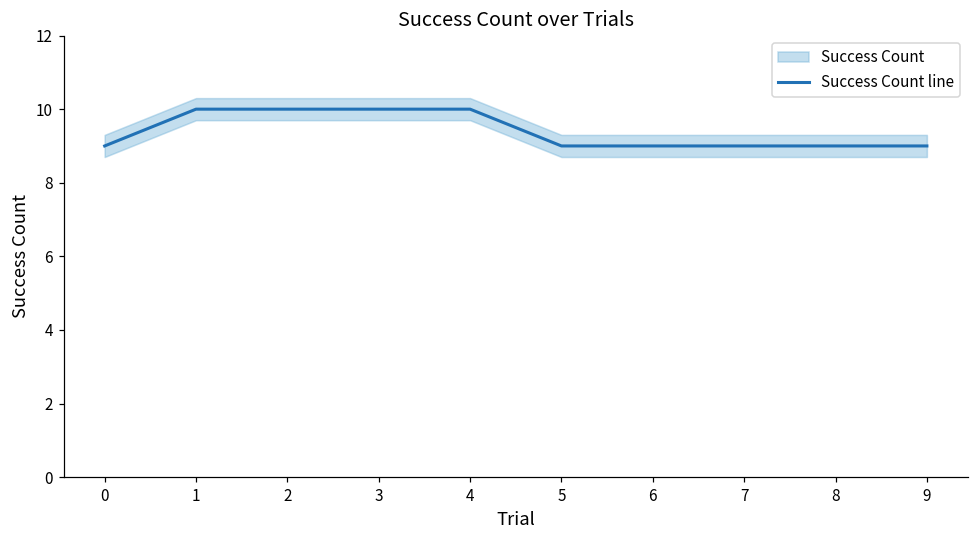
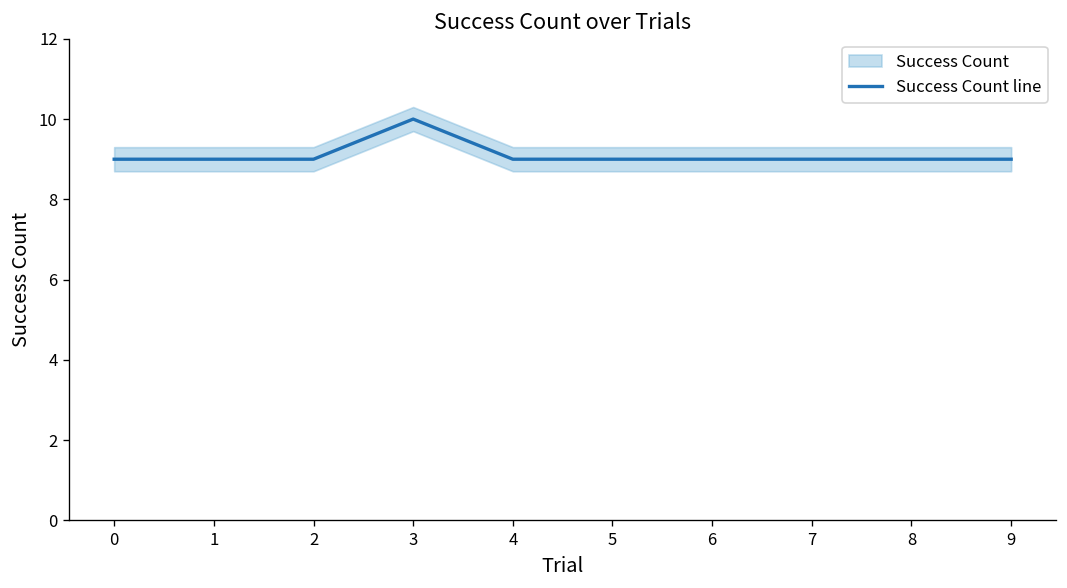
  {
    "Success Count line": {
      "0": 9,
-     "1": 10,
-     "2": 10,
+     "1": 9,
+     "2": 9,
      "3": 10,
-     "4": 10,
+     "4": 9,
      "5": 9,
      "6": 9,
      "7": 9,
      "8": 9,
      "9": 9
    }
  }
